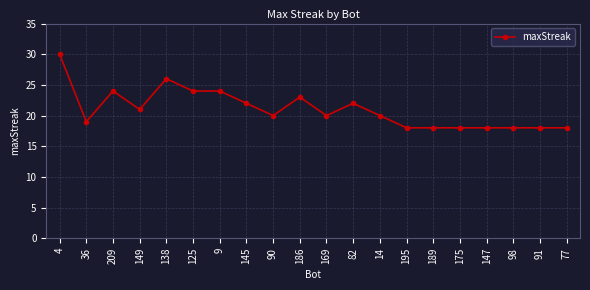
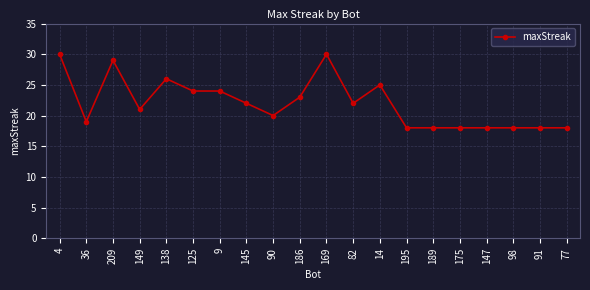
  {
    "4": 30,
    "36": 19,
-   "209": 24,
+   "209": 29,
    "149": 21,
    "138": 26,
    "125": 24,
    "9": 24,
    "145": 22,
    "90": 20,
    "186": 23,
-   "169": 20,
+   "169": 30,
    "82": 22,
-   "14": 20,
+   "14": 25,
    "195": 18,
    "189": 18,
    "175": 18,
    "147": 18,
    "98": 18,
    "91": 18,
    "77": 18
  }
